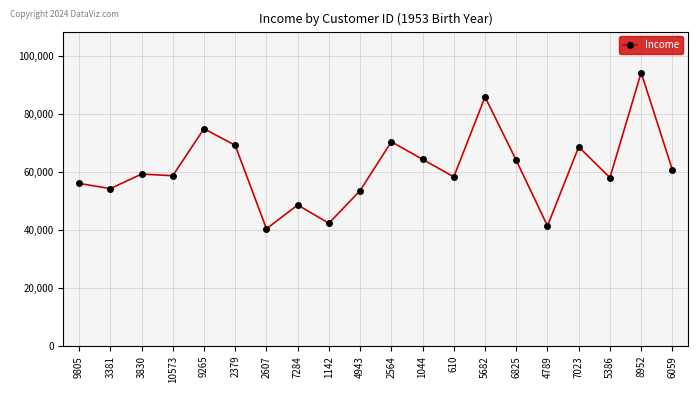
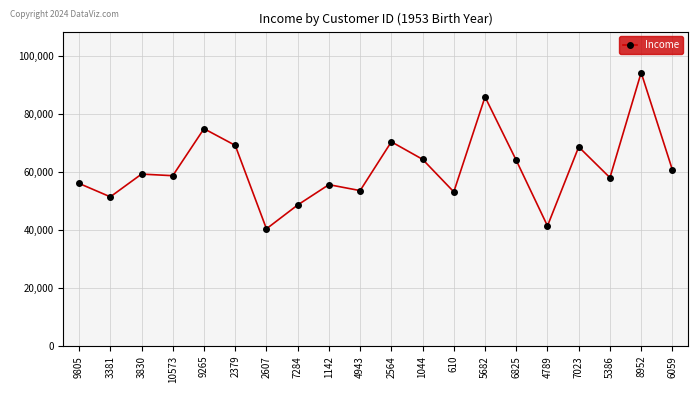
  {
    "9805": "56,000",
-   "3381": "54,000",
+   "3381": "52,000",
    "3830": "59,000",
    "10573": "59,000",
    "9265": "75,000",
    "2379": "69,000",
    "2607": "40,000",
    "7284": "49,000",
-   "1142": "42,000",
+   "1142": "56,000",
    "4943": "54,000",
    "2564": "71,000",
    "1044": "64,000",
-   "610": "58,000",
+   "610": "53,000",
    "5682": "86,000",
    "6825": "64,000",
    "4789": "41,000",
    "7023": "69,000",
    "5386": "58,000",
    "8952": "94,000",
    "6059": "61,000"
  }
